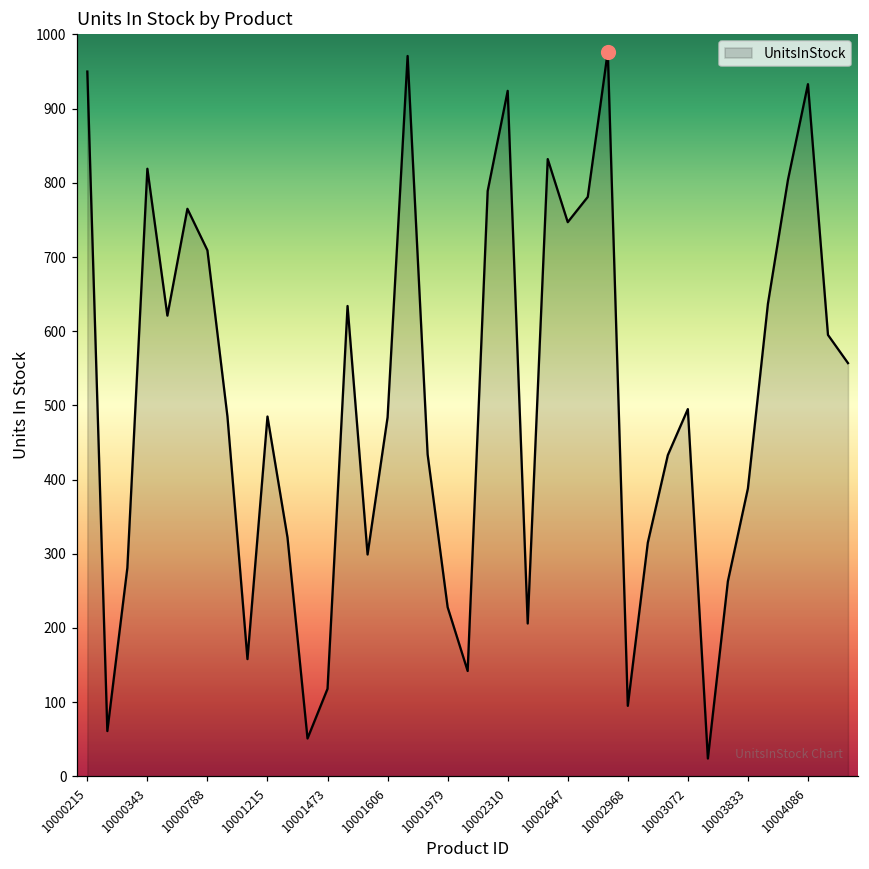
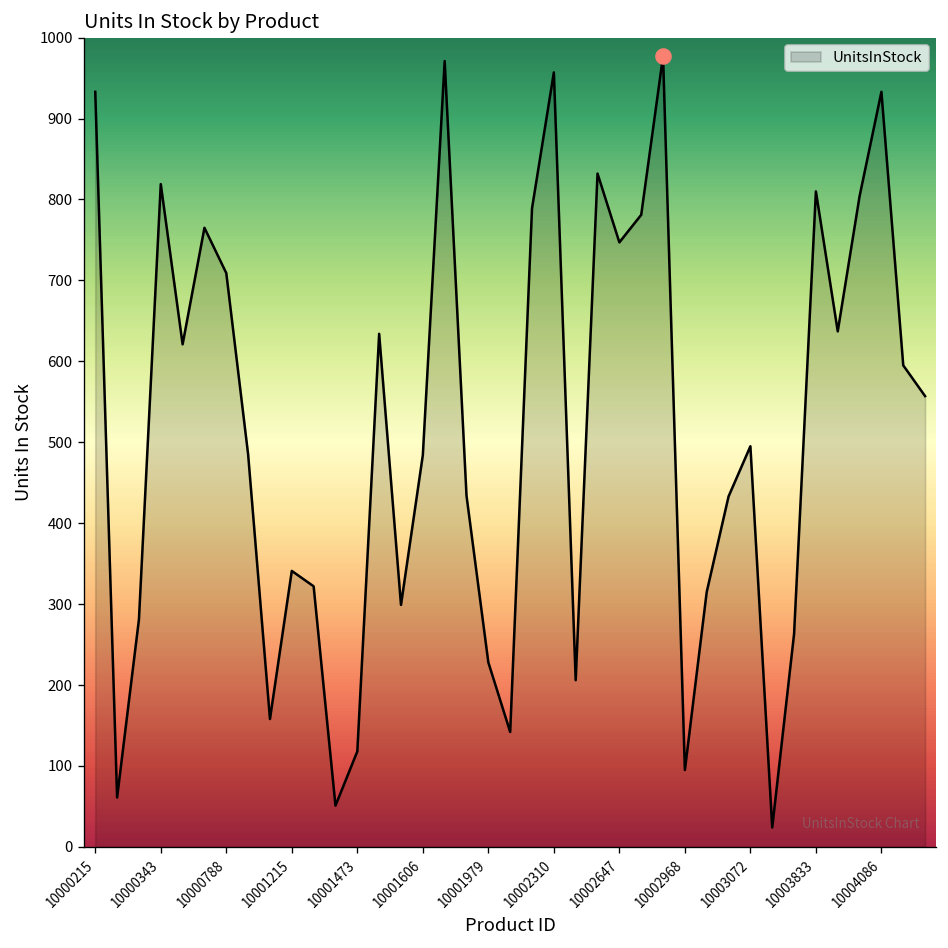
  {
    "UnitsInStock": {
-     "10000215": 950,
+     "10000215": 930,
      "10000343": 820,
      "10000788": 710,
-     "10001215": 490,
+     "10001215": 340,
      "10001473": 120,
      "10001606": 480,
      "10001979": 230,
-     "10002310": 920,
+     "10002310": 960,
      "10002647": 750,
      "10002968": 100,
      "10003072": 500,
-     "10003833": 390,
+     "10003833": 810,
      "10004086": 930
    }
  }
